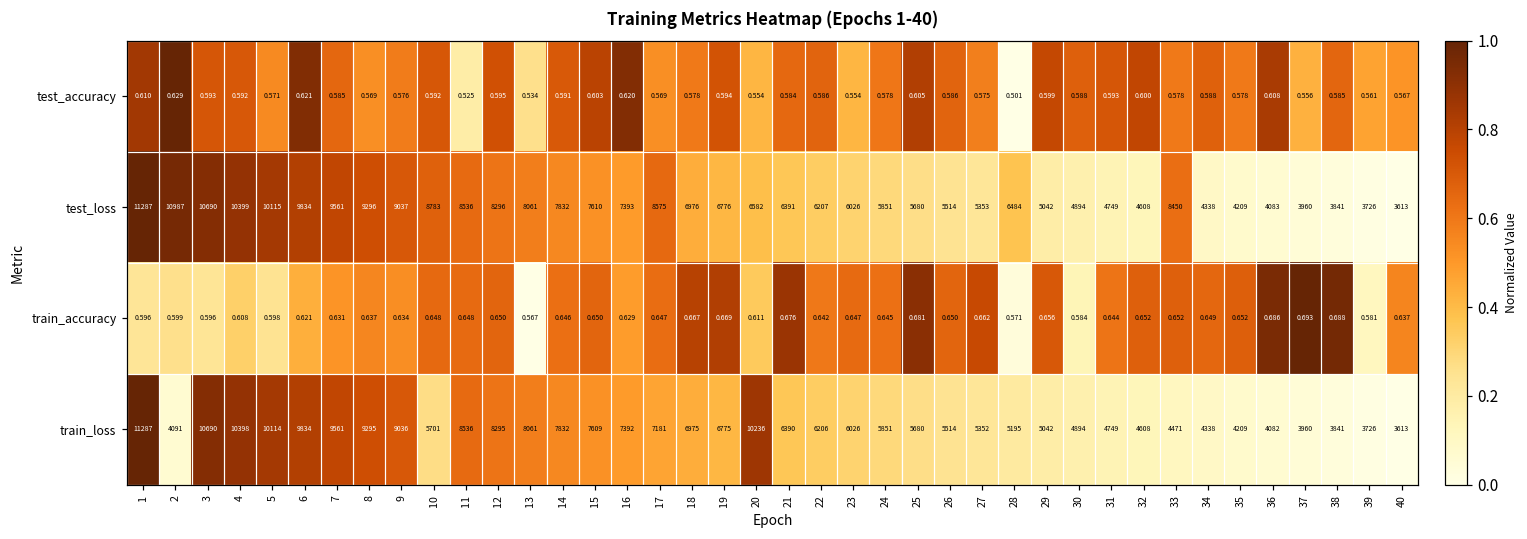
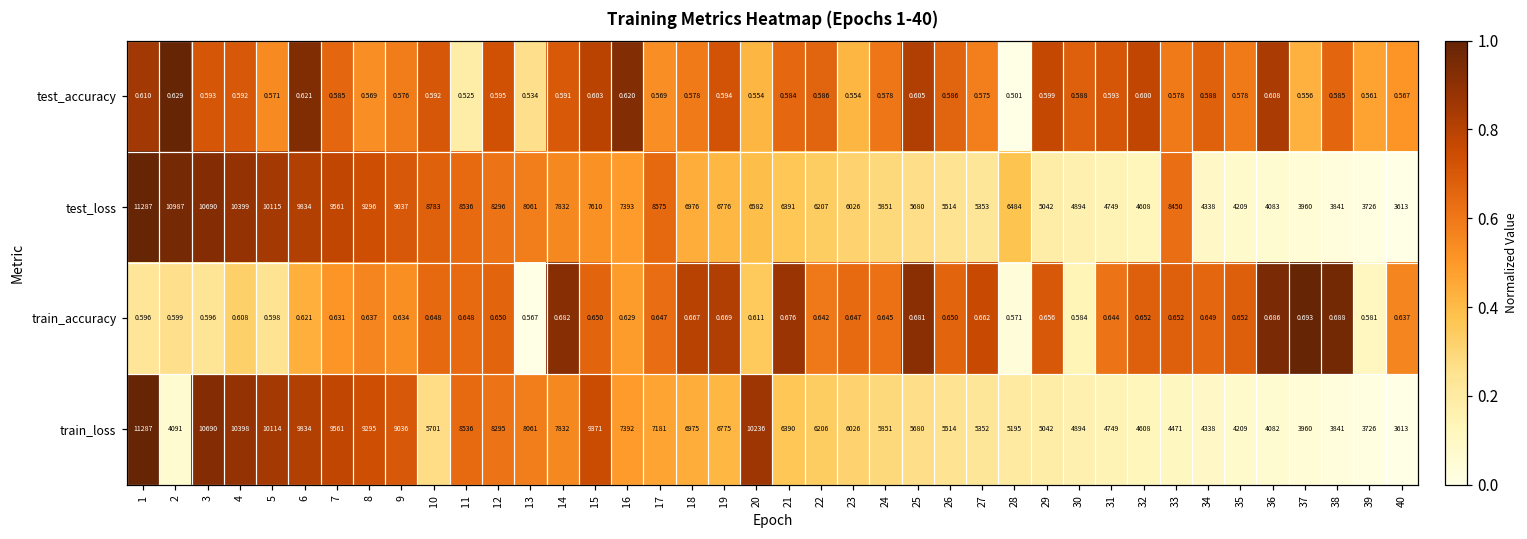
  {
    "test_accuracy": {
      "1": 0.610,
      "2": 0.629,
      "3": 0.593,
      "4": 0.592,
      "5": 0.571,
      "6": 0.621,
      "7": 0.585,
      "8": 0.569,
      "9": 0.576,
      "10": 0.592,
      "11": 0.525,
      "12": 0.595,
      "13": 0.534,
      "14": 0.591,
      "15": 0.603,
      "16": 0.620,
      "17": 0.569,
      "18": 0.578,
      "19": 0.594,
      "20": 0.554,
      "21": 0.584,
      "22": 0.586,
      "23": 0.554,
      "24": 0.578,
      "25": 0.605,
      "26": 0.586,
      "27": 0.575,
      "28": 0.501,
      "29": 0.599,
      "30": 0.588,
      "31": 0.593,
      "32": 0.600,
      "33": 0.578,
      "34": 0.588,
      "35": 0.578,
      "36": 0.608,
      "37": 0.556,
      "38": 0.585,
      "39": 0.561,
      "40": 0.567
    },
    "test_loss": {
      "1": 11287,
      "2": 10987,
      "3": 10690,
      "4": 10399,
      "5": 10115,
      "6": 9834,
      "7": 9561,
      "8": 9296,
      "9": 9037,
      "10": 8783,
      "11": 8536,
      "12": 8296,
      "13": 8061,
      "14": 7832,
      "15": 7610,
      "16": 7393,
      "17": 8575,
      "18": 6976,
      "19": 6776,
      "20": 6582,
      "21": 6391,
      "22": 6207,
      "23": 6026,
      "24": 5851,
      "25": 5680,
      "26": 5514,
      "27": 5353,
      "28": 6484,
      "29": 5042,
      "30": 4894,
      "31": 4749,
      "32": 4608,
      "33": 8450,
      "34": 4338,
      "35": 4209,
      "36": 4083,
      "37": 3960,
      "38": 3841,
      "39": 3726,
      "40": 3613
    },
    "train_accuracy": {
      "1": 0.596,
      "2": 0.599,
      "3": 0.596,
      "4": 0.608,
      "5": 0.598,
      "6": 0.621,
      "7": 0.631,
      "8": 0.637,
      "9": 0.634,
      "10": 0.648,
      "11": 0.648,
      "12": 0.650,
      "13": 0.567,
-     "14": 0.646,
+     "14": 0.682,
      "15": 0.650,
      "16": 0.629,
      "17": 0.647,
      "18": 0.667,
      "19": 0.669,
      "20": 0.611,
      "21": 0.676,
      "22": 0.642,
      "23": 0.647,
      "24": 0.645,
      "25": 0.681,
      "26": 0.650,
      "27": 0.662,
      "28": 0.571,
      "29": 0.656,
      "30": 0.584,
      "31": 0.644,
      "32": 0.652,
      "33": 0.652,
      "34": 0.649,
      "35": 0.652,
      "36": 0.686,
      "37": 0.693,
      "38": 0.688,
      "39": 0.581,
      "40": 0.637
    },
    "train_loss": {
      "1": 11287,
      "2": 4091,
      "3": 10690,
      "4": 10398,
      "5": 10114,
      "6": 9834,
      "7": 9561,
      "8": 9295,
      "9": 9036,
      "10": 5701,
      "11": 8536,
      "12": 8295,
      "13": 8061,
      "14": 7832,
-     "15": 7609,
+     "15": 9371,
      "16": 7392,
      "17": 7181,
      "18": 6975,
      "19": 6775,
      "20": 10236,
      "21": 6390,
      "22": 6206,
      "23": 6026,
      "24": 5851,
      "25": 5680,
      "26": 5514,
      "27": 5352,
      "28": 5195,
      "29": 5042,
      "30": 4894,
      "31": 4749,
      "32": 4608,
      "33": 4471,
      "34": 4338,
      "35": 4209,
      "36": 4082,
      "37": 3960,
      "38": 3841,
      "39": 3726,
      "40": 3613
    }
  }
